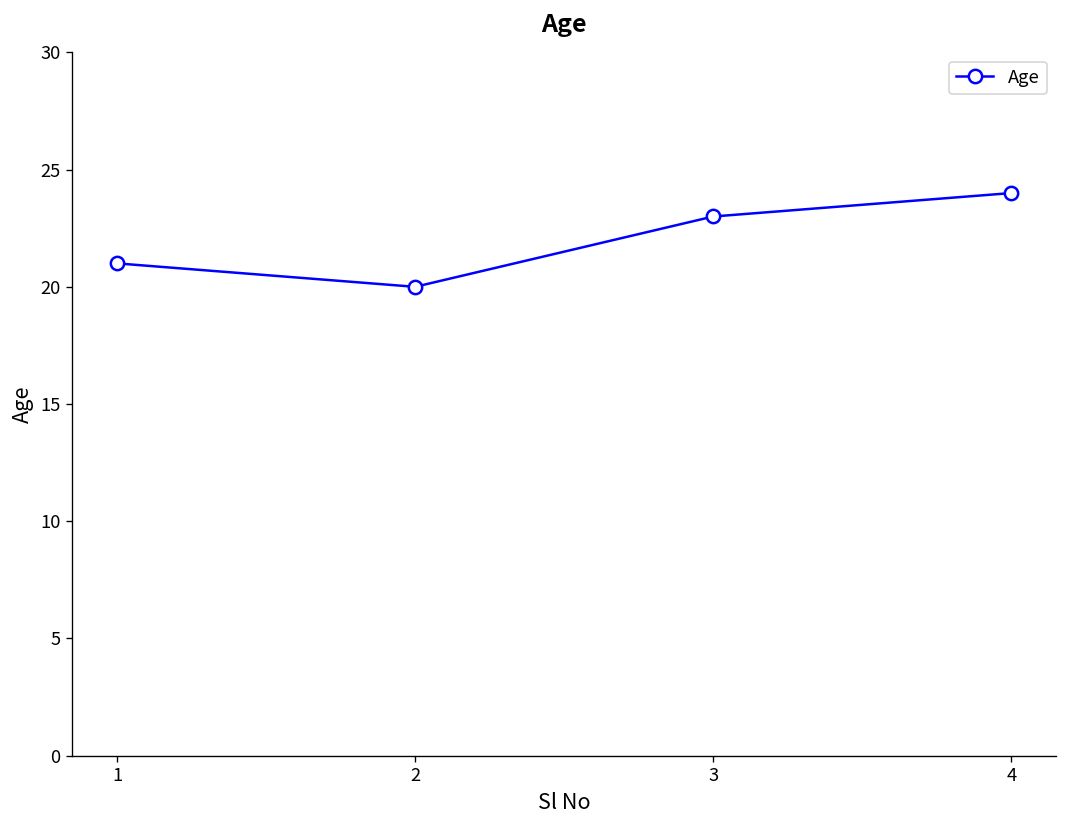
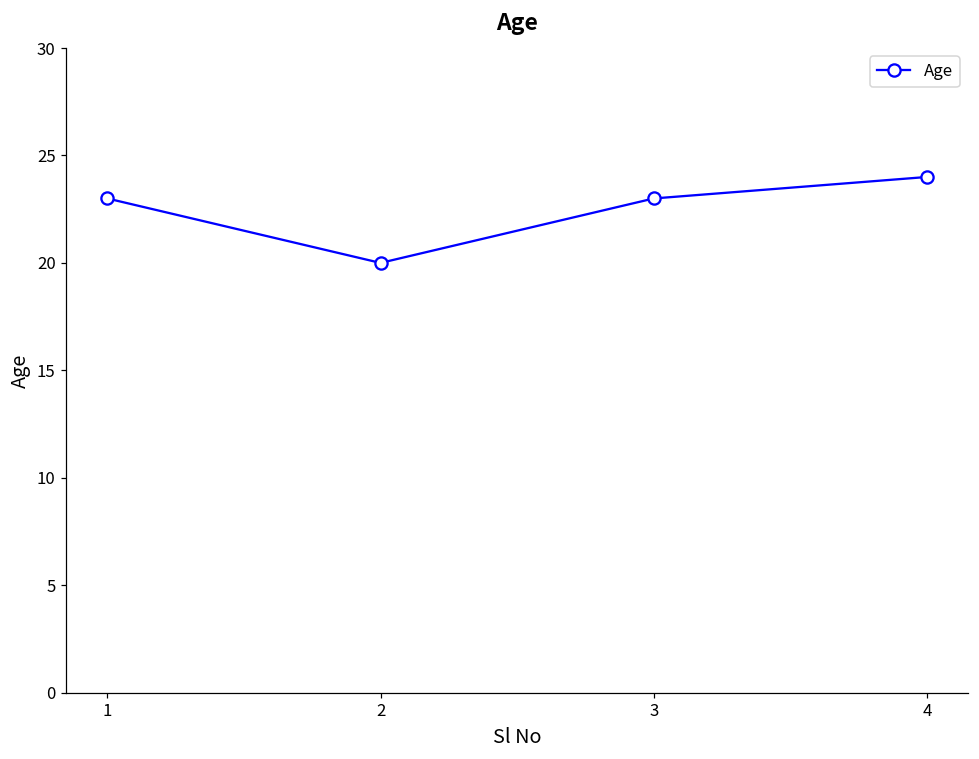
  {
-   "1": 21,
+   "1": 23,
    "2": 20,
    "3": 23,
    "4": 24
  }
